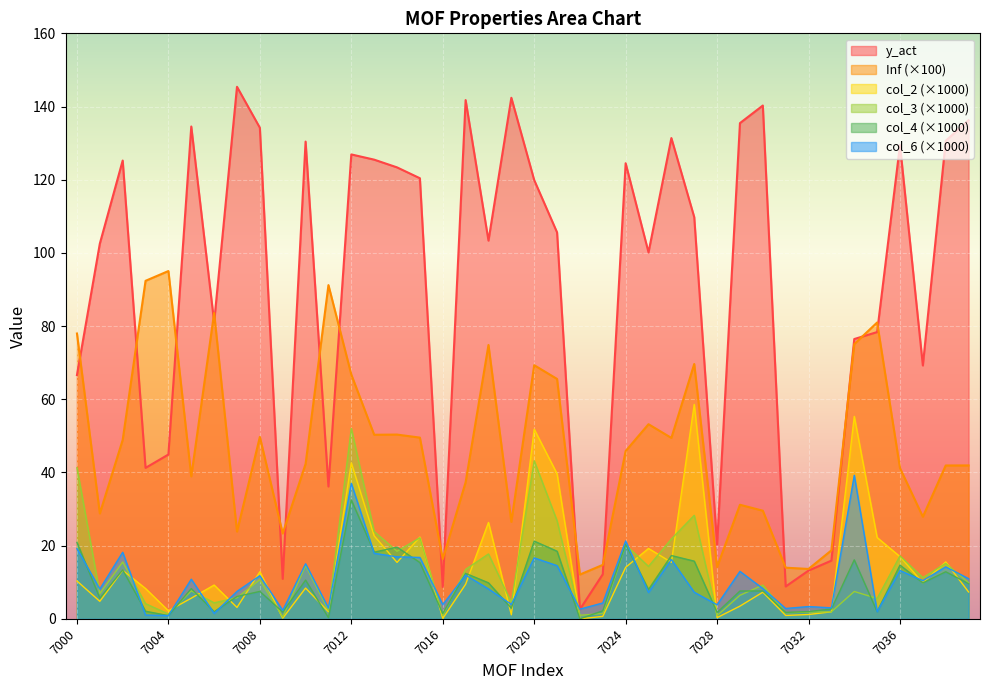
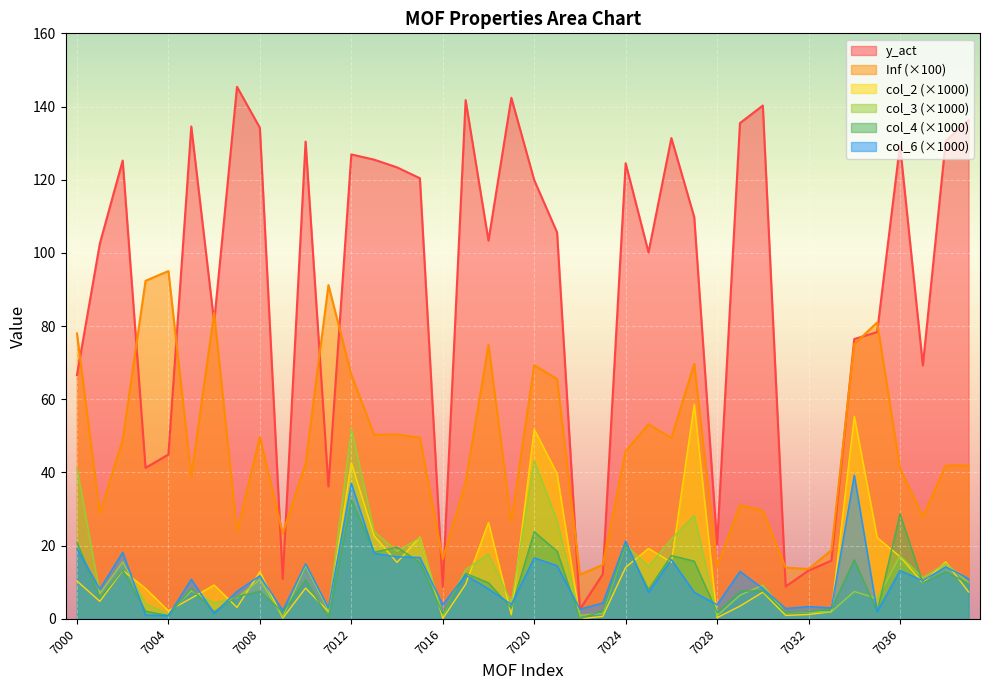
  {
    "y_act": {
      "7000": 67,
      "7004": 45,
      "7008": 134,
      "7012": 127,
      "7016": 9,
      "7020": 120,
      "7024": 125,
      "7028": 20
    },
    "col_3 (×1000)": {
      "7000": 41,
      "7008": 11,
      "7012": 52,
      "7020": 43
    },
    "col_4 (×1000)": {
      "7000": 21,
      "7008": 7,
      "7012": 33,
-     "7020": 21,
+     "7020": 24,
      "7028": 2,
-     "7036": 15
+     "7036": 29
    },
    "col_6 (×1000)": {
      "7000": 19,
      "7008": 12,
      "7012": 37,
      "7016": 4,
      "7020": 17,
      "7024": 21,
      "7028": 4,
      "7032": 3,
      "7036": 13
    }
  }
